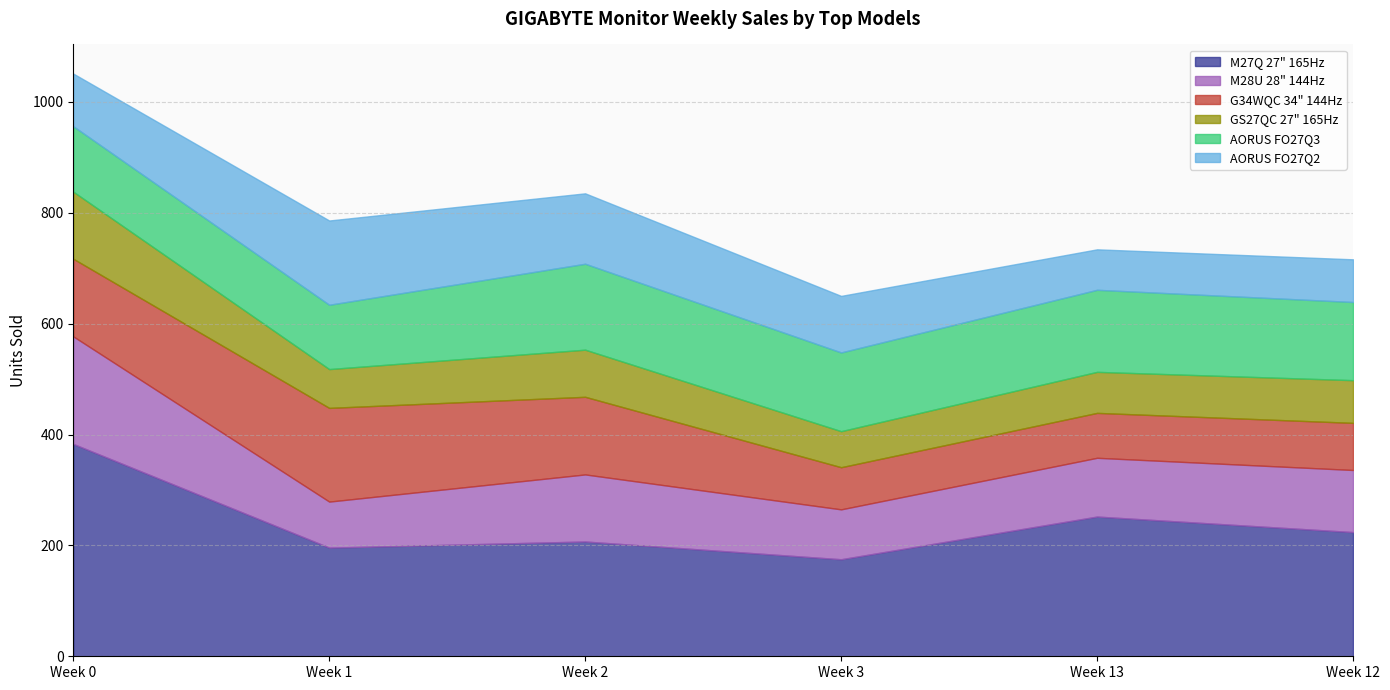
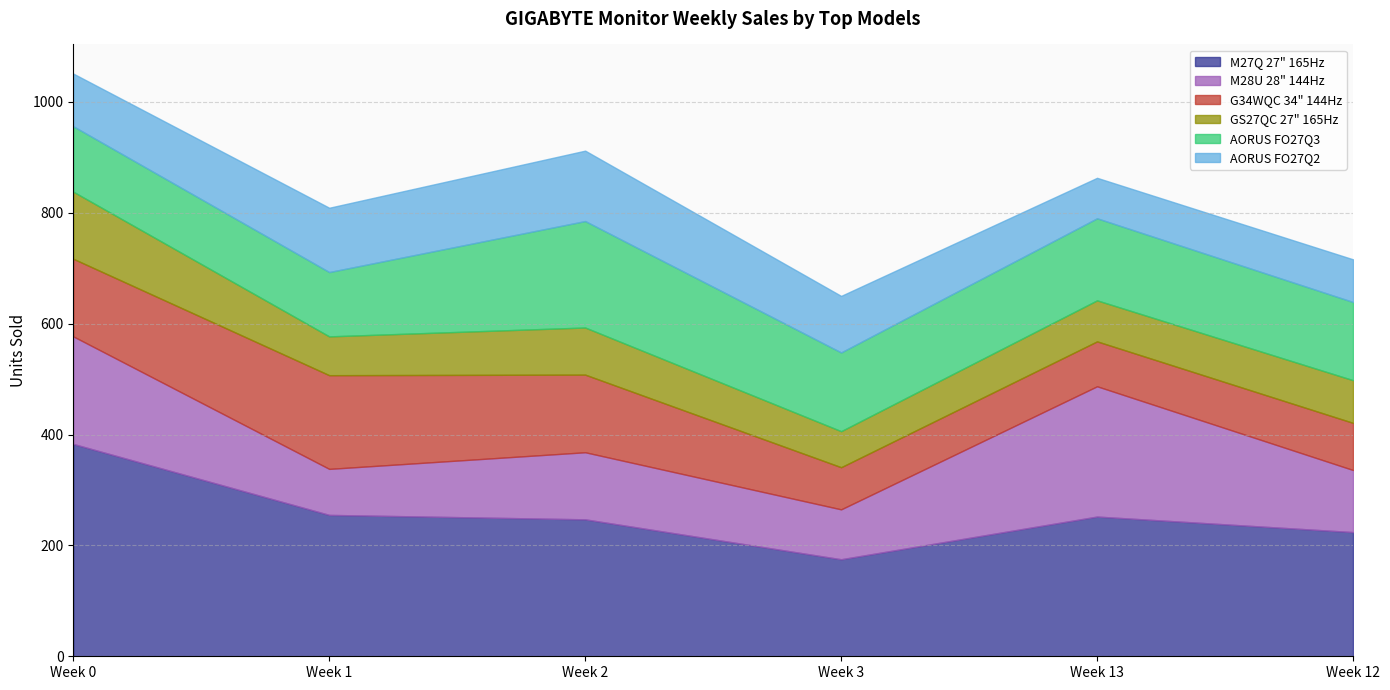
  {
    "M27Q 27\" 165Hz": {
      "Week 0": 380,
-     "Week 1": 200,
-     "Week 2": 210,
+     "Week 1": 260,
+     "Week 2": 250,
      "Week 3": 180,
      "Week 13": 250,
      "Week 12": 220
    },
    "M28U 28\" 144Hz": {
      "Week 0": 190,
      "Week 1": 80,
      "Week 2": 120,
      "Week 3": 90,
-     "Week 13": 110,
+     "Week 13": 240,
      "Week 12": 110
    },
    "G34WQC 34\" 144Hz": {
      "Week 0": 140,
      "Week 1": 170,
      "Week 2": 140,
      "Week 3": 80,
      "Week 13": 80,
      "Week 12": 90
    },
    "GS27QC 27\" 165Hz": {
      "Week 0": 120,
      "Week 1": 70,
      "Week 2": 90,
      "Week 3": 70,
      "Week 13": 70,
      "Week 12": 80
    },
    "AORUS FO27Q3": {
      "Week 0": 120,
      "Week 1": 120,
-     "Week 2": 160,
+     "Week 2": 190,
      "Week 3": 140,
      "Week 13": 150,
      "Week 12": 140
    },
    "AORUS FO27Q2": {
      "Week 0": 100,
-     "Week 1": 150,
+     "Week 1": 120,
      "Week 2": 130,
      "Week 3": 100,
      "Week 13": 70,
      "Week 12": 80
    }
  }
